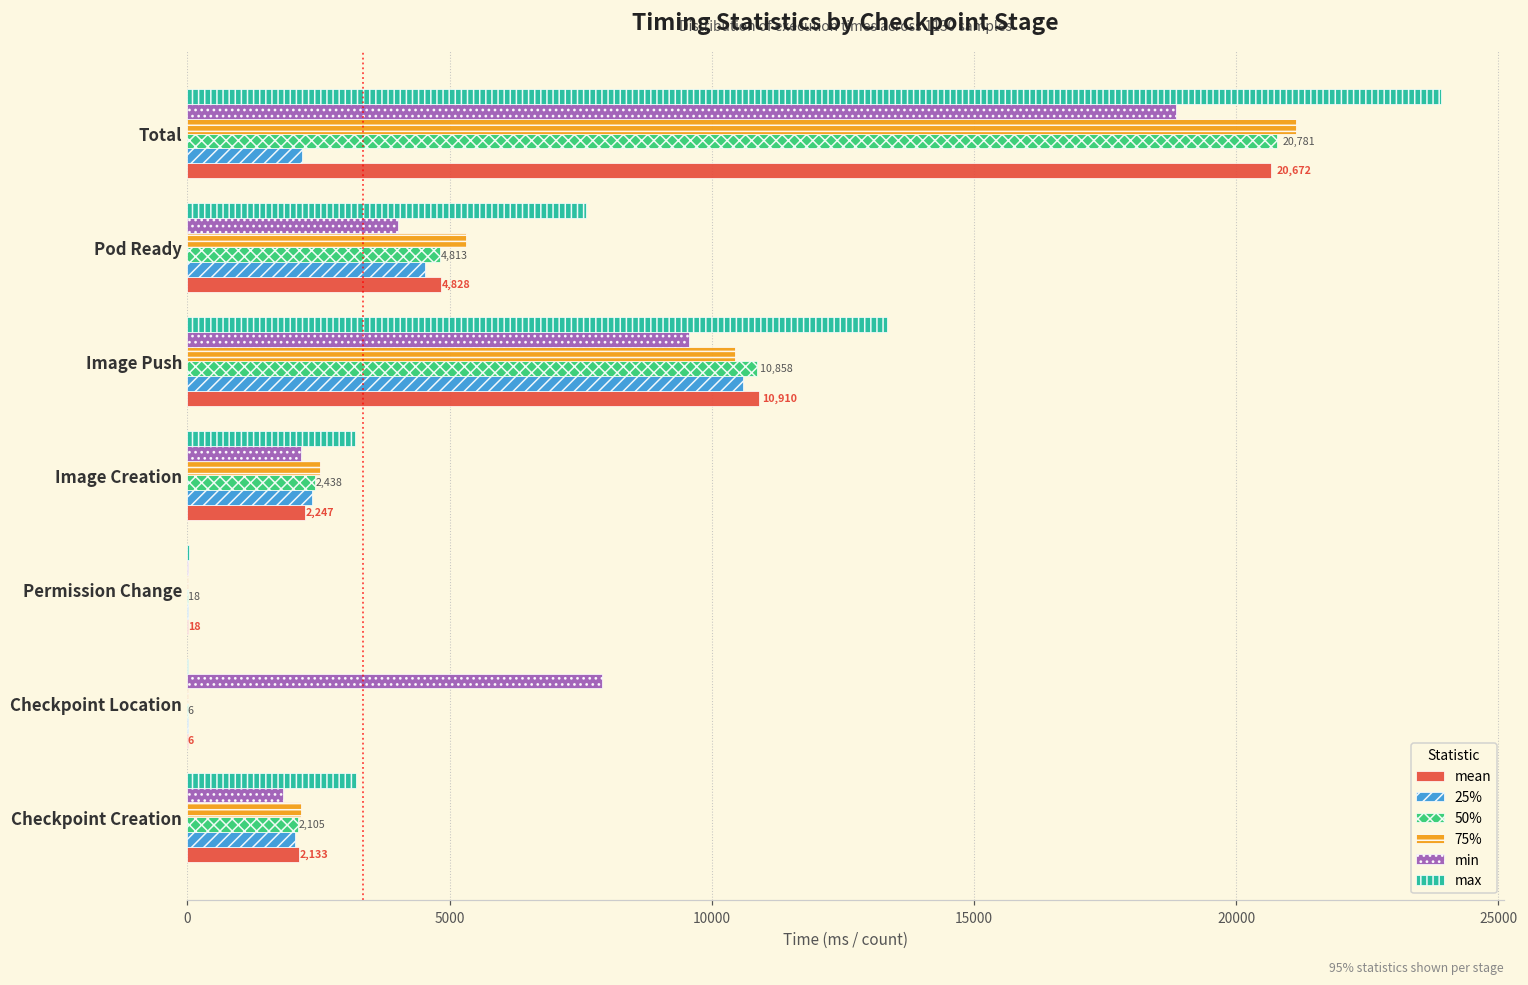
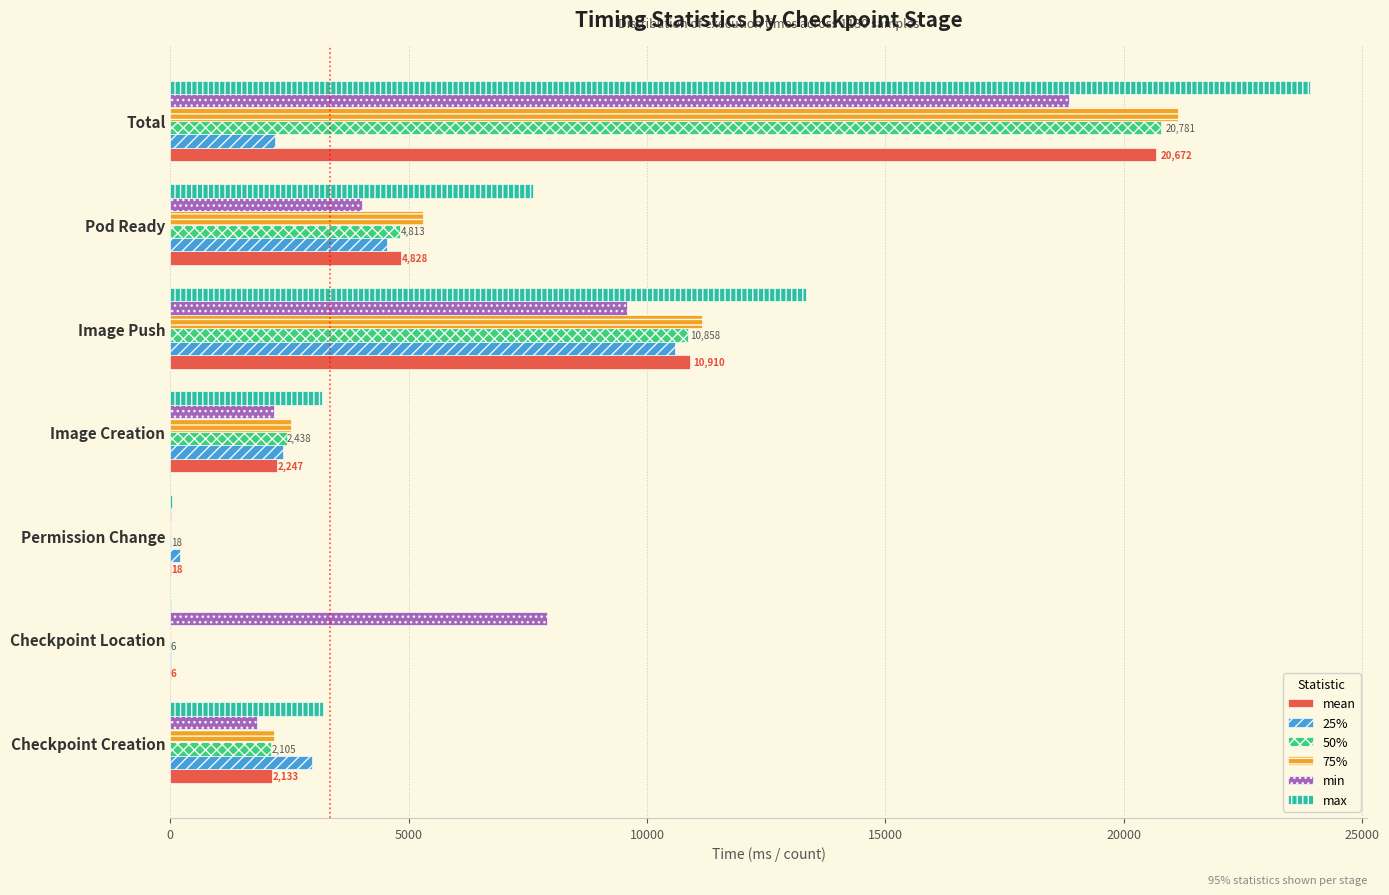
  {
    "mean": {
      "Total": "20,672",
      "Pod Ready": "4,828",
      "Image Push": "10,910",
      "Image Creation": "2,247",
      "Permission Change": "18",
      "Checkpoint Location": "6",
      "Checkpoint Creation": "2,133"
    },
    "25%": {
      "Total": "2200",
      "Pod Ready": "4500",
      "Image Push": "10600",
      "Image Creation": "2400",
-     "Permission Change": "0",
-     "Checkpoint Creation": "2100"
+     "Permission Change": "200",
+     "Checkpoint Creation": "3000"
    },
    "75%": {
      "Total": "21100",
      "Pod Ready": "5300",
-     "Image Push": "10400",
+     "Image Push": "11200",
      "Image Creation": "2500",
      "Checkpoint Creation": "2200"
    },
    "min": {
      "Total": "18900",
      "Pod Ready": "4000",
      "Image Push": "9600",
      "Image Creation": "2200",
      "Checkpoint Location": "7900",
      "Checkpoint Creation": "1800"
    }
  }
